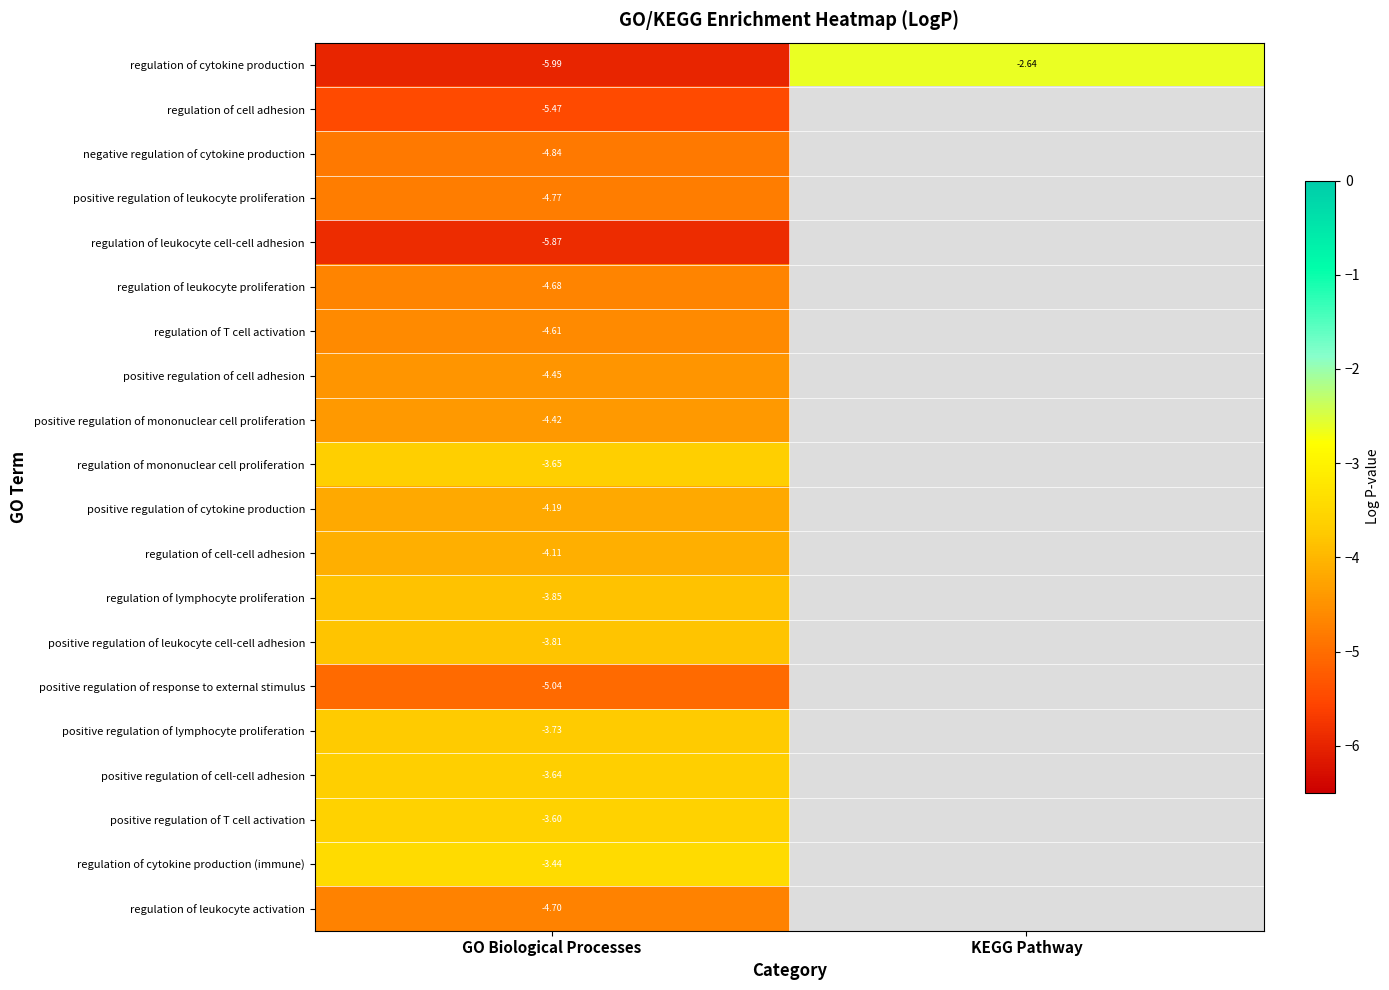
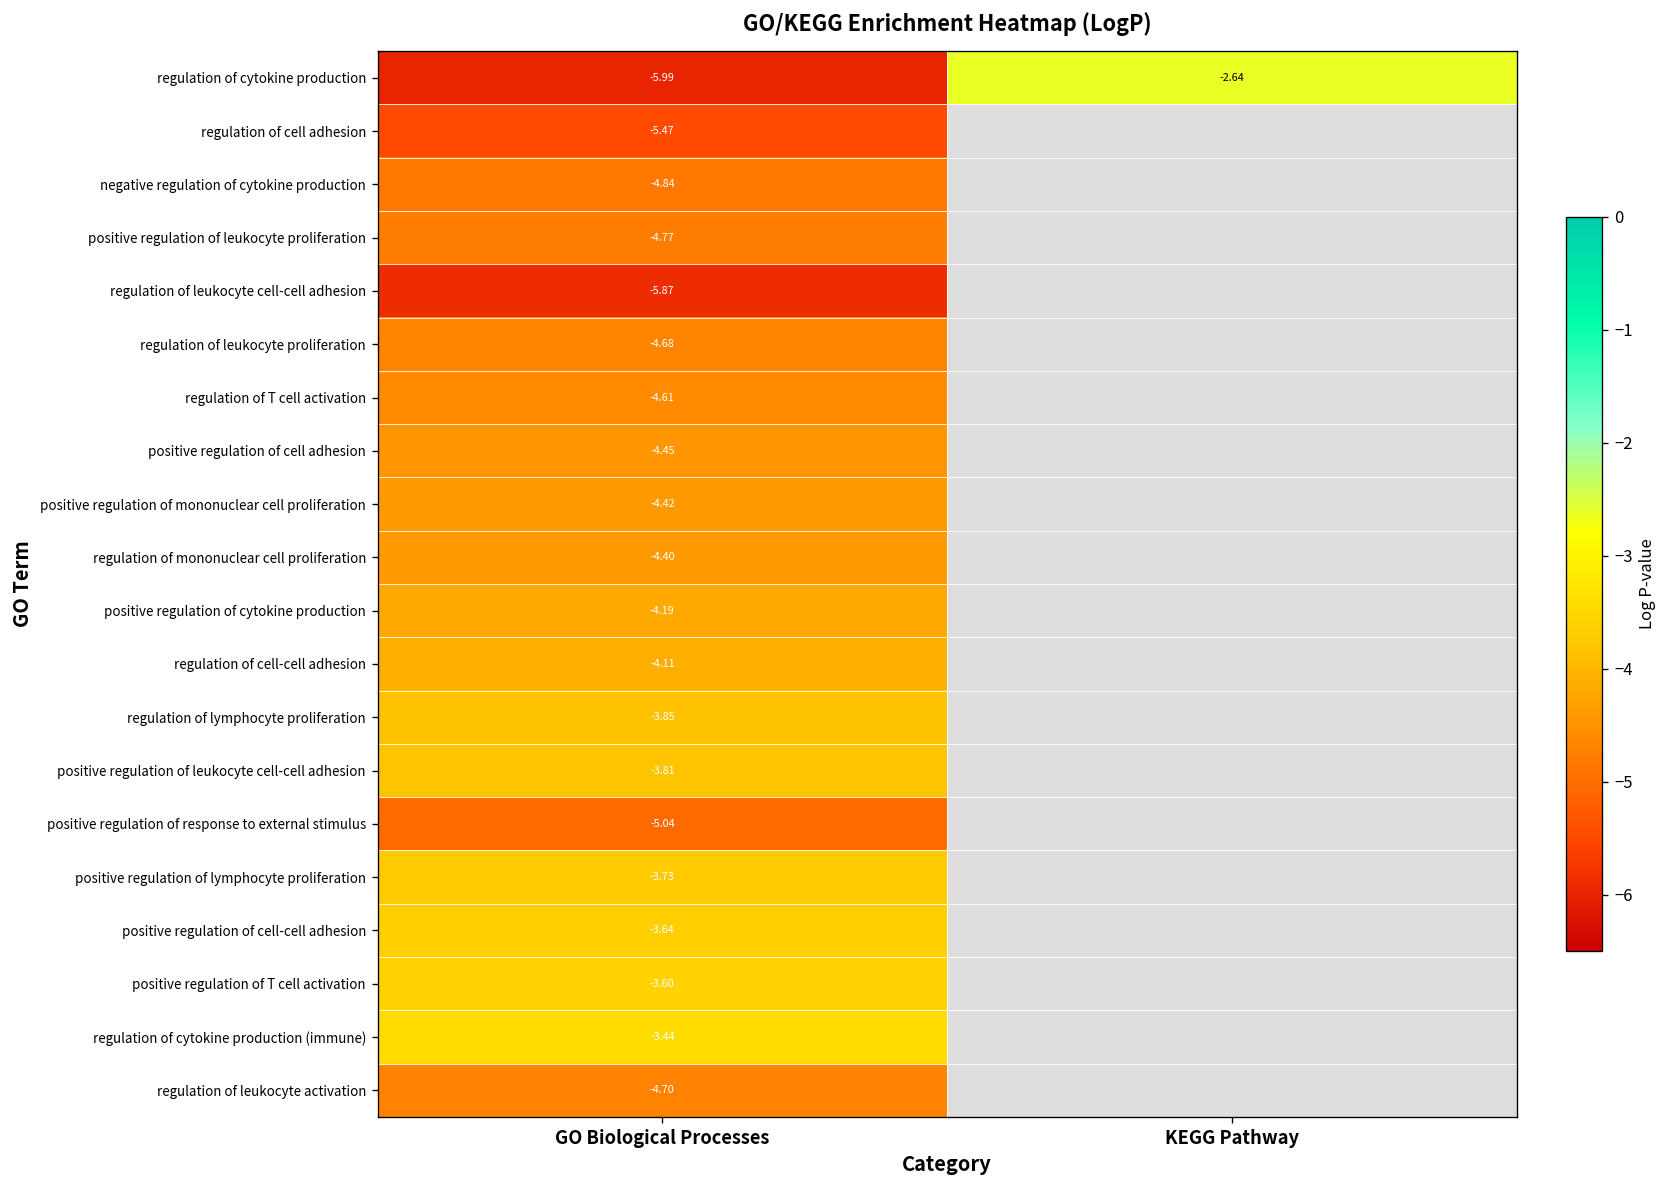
  {
    "regulation of cytokine production": {
      "GO Biological Processes": -5.99,
      "KEGG Pathway": -2.64
    },
    "regulation of cell adhesion": {
      "GO Biological Processes": -5.47
    },
    "negative regulation of cytokine production": {
      "GO Biological Processes": -4.84
    },
    "positive regulation of leukocyte proliferation": {
      "GO Biological Processes": -4.77
    },
    "regulation of leukocyte cell-cell adhesion": {
      "GO Biological Processes": -5.87
    },
    "regulation of leukocyte proliferation": {
      "GO Biological Processes": -4.68
    },
    "regulation of T cell activation": {
      "GO Biological Processes": -4.61
    },
    "positive regulation of cell adhesion": {
      "GO Biological Processes": -4.45
    },
    "positive regulation of mononuclear cell proliferation": {
      "GO Biological Processes": -4.42
    },
    "regulation of mononuclear cell proliferation": {
-     "GO Biological Processes": -3.65
+     "GO Biological Processes": -4.40
    },
    "positive regulation of cytokine production": {
      "GO Biological Processes": -4.19
    },
    "regulation of cell-cell adhesion": {
      "GO Biological Processes": -4.11
    },
    "regulation of lymphocyte proliferation": {
      "GO Biological Processes": -3.85
    },
    "positive regulation of leukocyte cell-cell adhesion": {
      "GO Biological Processes": -3.81
    },
    "positive regulation of response to external stimulus": {
      "GO Biological Processes": -5.04
    },
    "positive regulation of lymphocyte proliferation": {
      "GO Biological Processes": -3.73
    },
    "positive regulation of cell-cell adhesion": {
      "GO Biological Processes": -3.64
    },
    "positive regulation of T cell activation": {
      "GO Biological Processes": -3.60
    },
    "regulation of cytokine production (immune)": {
      "GO Biological Processes": -3.44
    },
    "regulation of leukocyte activation": {
      "GO Biological Processes": -4.70
    }
  }
